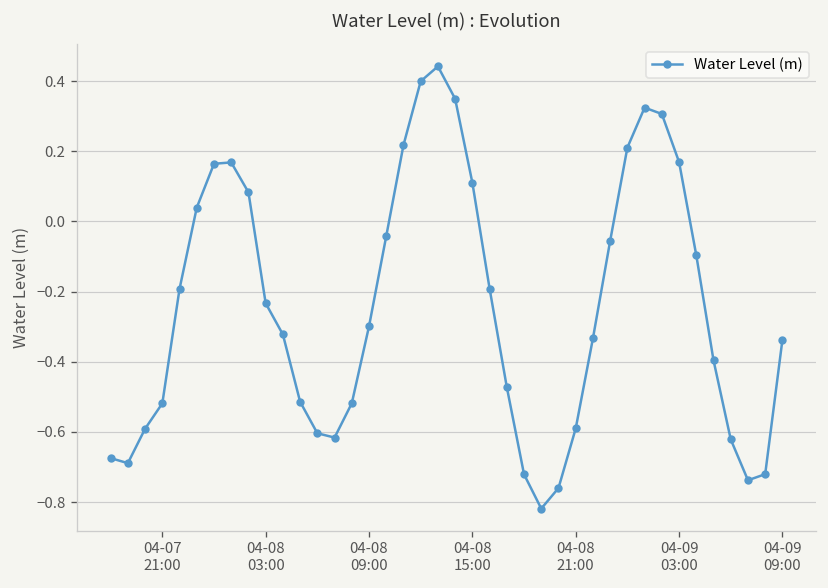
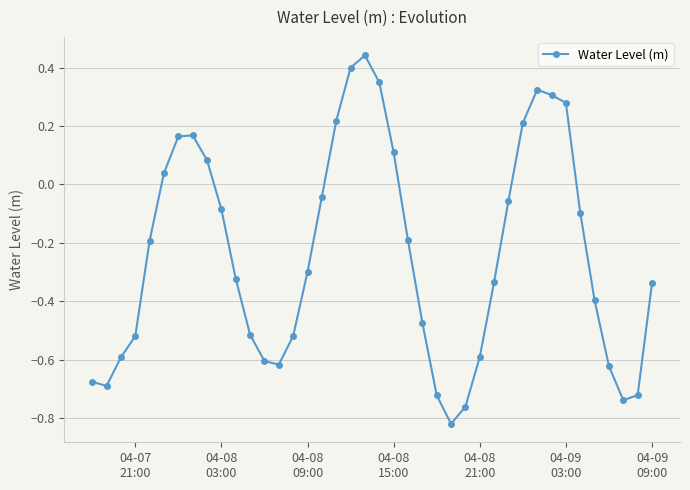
  {
    "04-07 21:00": -0.52,
-   "04-08 03:00": -0.23,
+   "04-08 03:00": -0.09,
    "04-08 09:00": -0.30,
    "04-08 15:00": 0.11,
    "04-08 21:00": -0.59,
-   "04-09 03:00": 0.17,
+   "04-09 03:00": 0.28,
    "04-09 09:00": -0.34
  }
